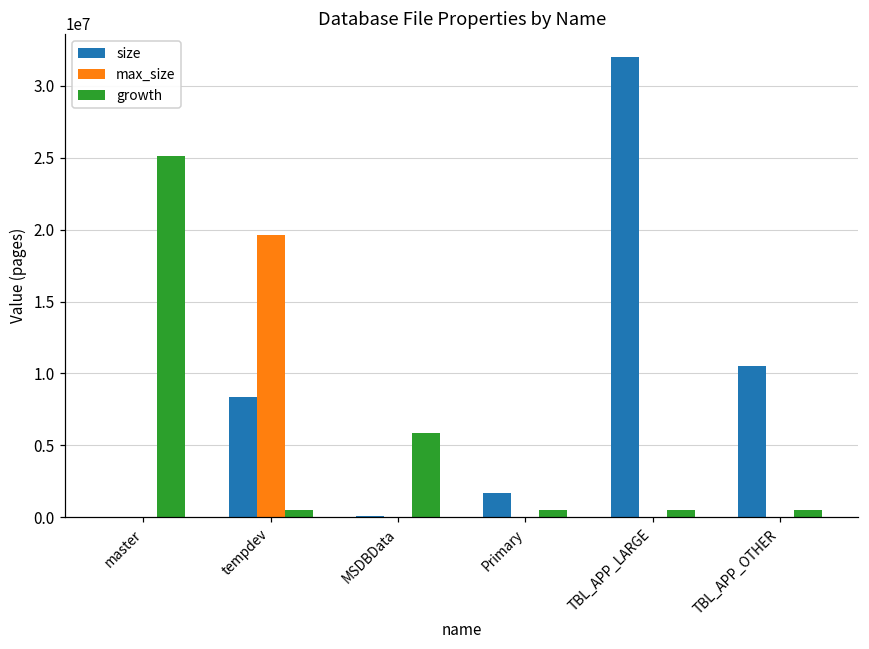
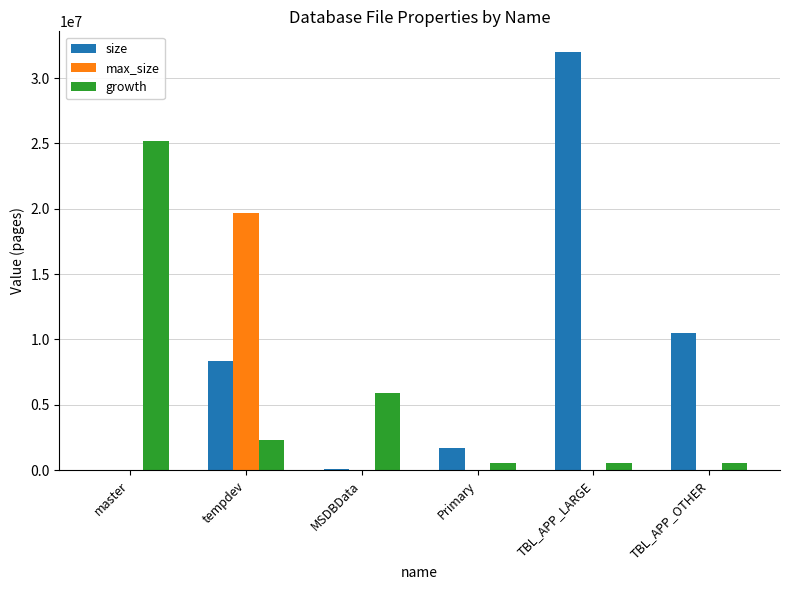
  {
    "size": {
      "tempdev": 8400000,
      "Primary": 1700000,
      "TBL_APP_LARGE": 32000000,
      "TBL_APP_OTHER": 10500000
    },
    "max_size": {
      "master": 0,
      "tempdev": 19700000,
      "MSDBData": 0,
      "Primary": 0,
      "TBL_APP_LARGE": 0,
      "TBL_APP_OTHER": 0
    },
    "growth": {
      "master": 25200000,
-     "tempdev": 500000,
+     "tempdev": 2300000,
      "MSDBData": 5900000,
      "Primary": 500000,
      "TBL_APP_LARGE": 500000,
      "TBL_APP_OTHER": 500000
    }
  }
